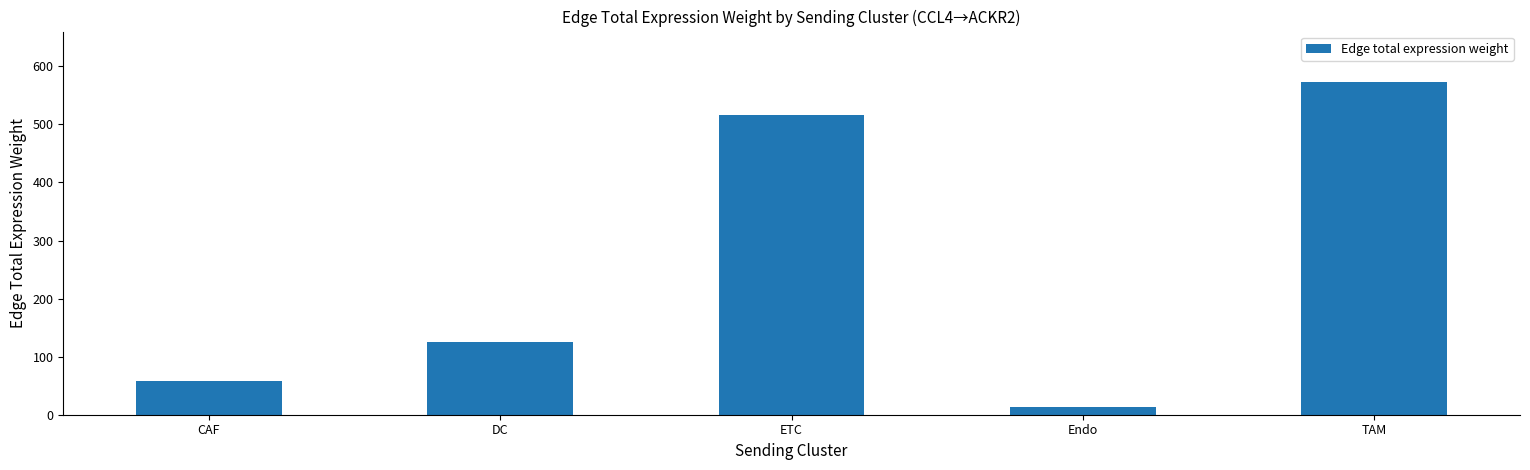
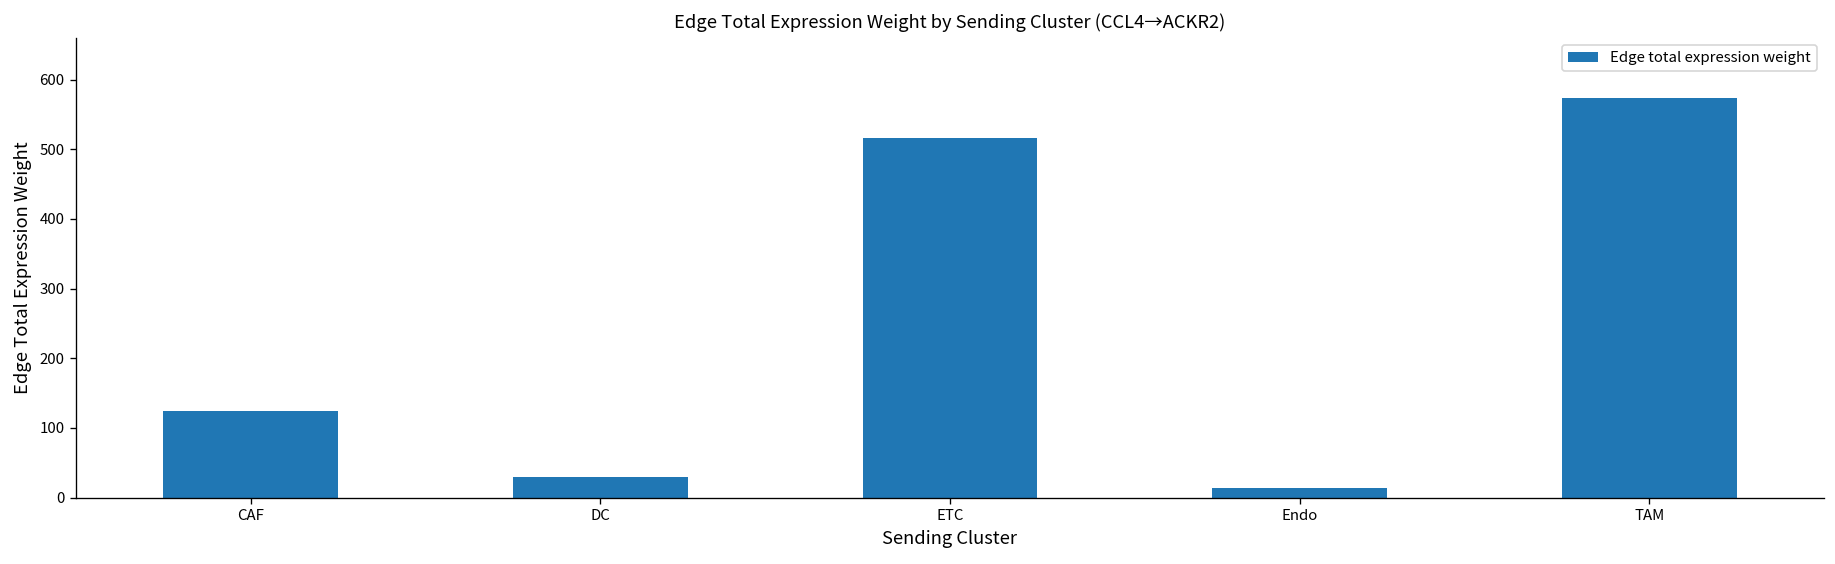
  {
-   "CAF": 60,
-   "DC": 130,
+   "CAF": 120,
+   "DC": 30,
    "ETC": 520,
    "Endo": 10,
    "TAM": 570
  }
